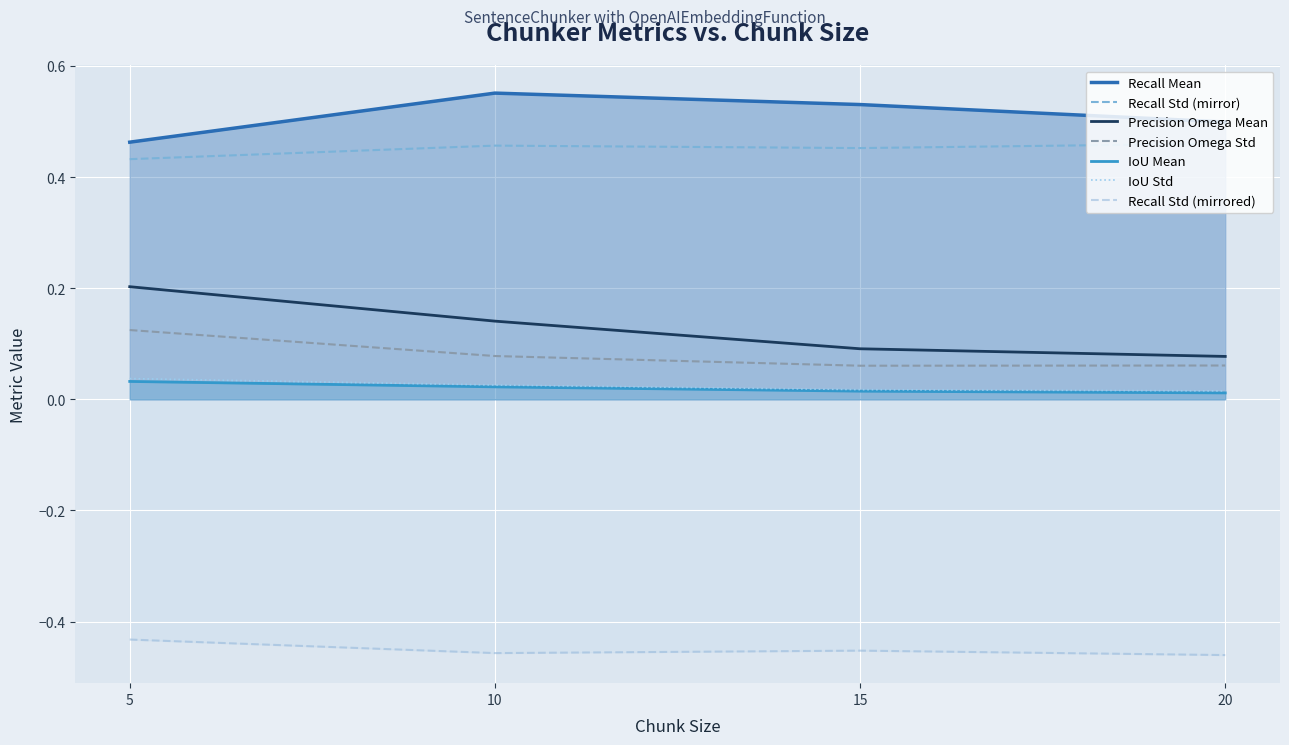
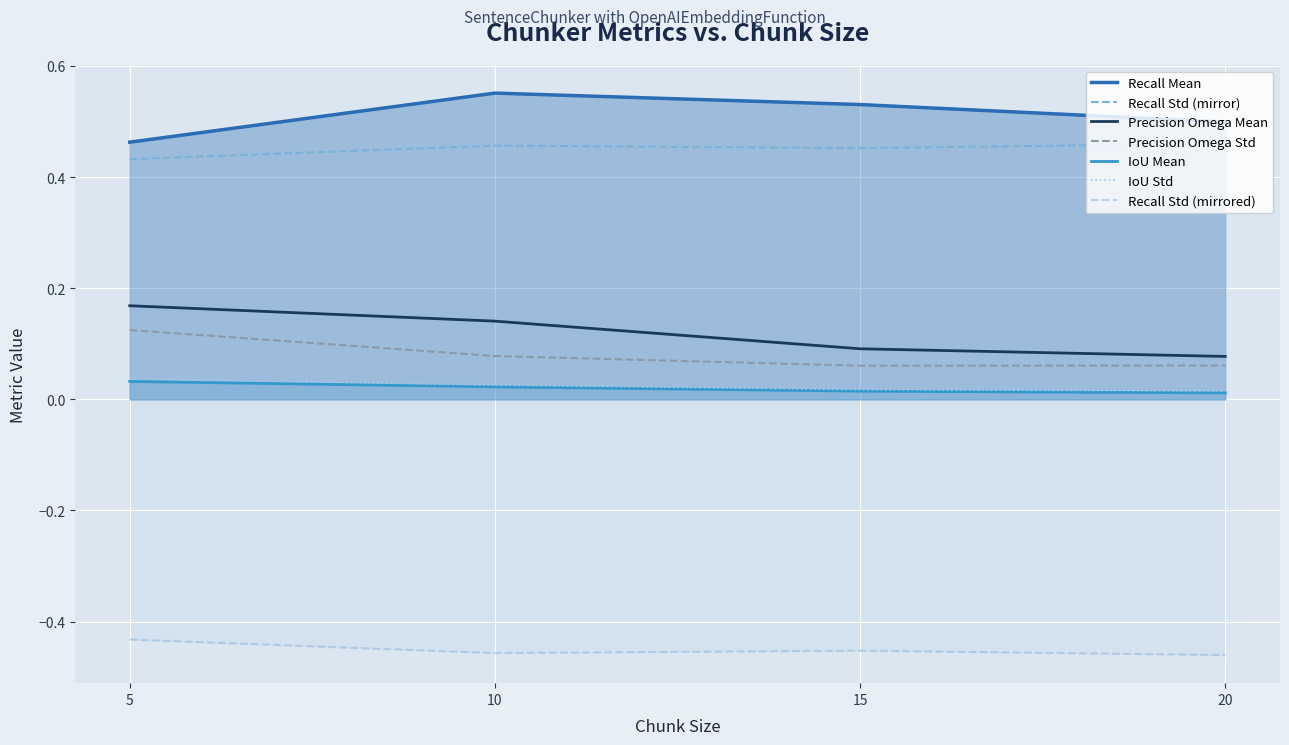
  {
    "Precision Omega Mean": {
-     "5": 0.20,
+     "5": 0.17,
      "10": 0.14,
      "15": 0.09,
      "20": 0.08
    }
  }
